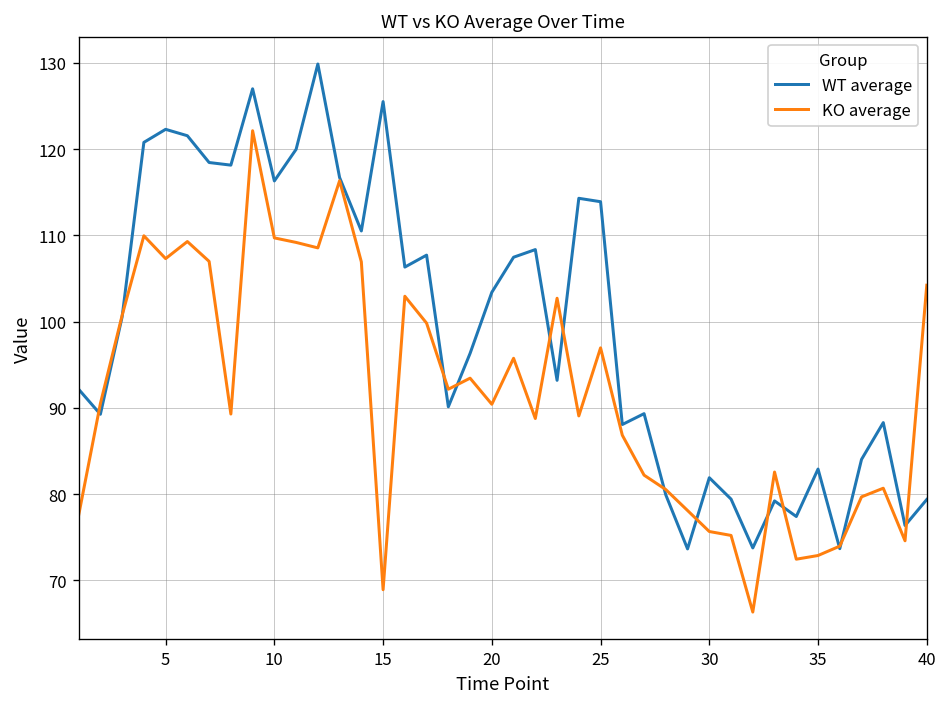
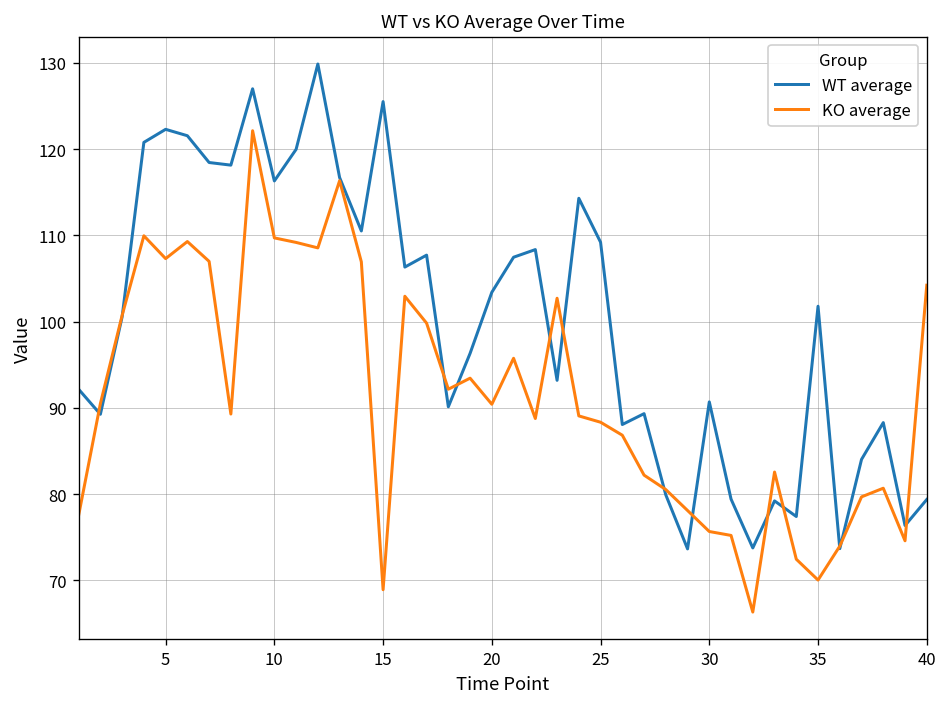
  {
    "WT average": {
      "5": 122,
      "10": 116,
      "15": 125,
      "20": 103,
-     "25": 114,
-     "30": 82,
-     "35": 83,
+     "25": 109,
+     "30": 91,
+     "35": 102,
      "40": 79
    },
    "KO average": {
      "5": 107,
      "10": 110,
      "15": 69,
      "20": 90,
-     "25": 97,
+     "25": 88,
      "30": 76,
-     "35": 73,
+     "35": 70,
      "40": 104
    }
  }
